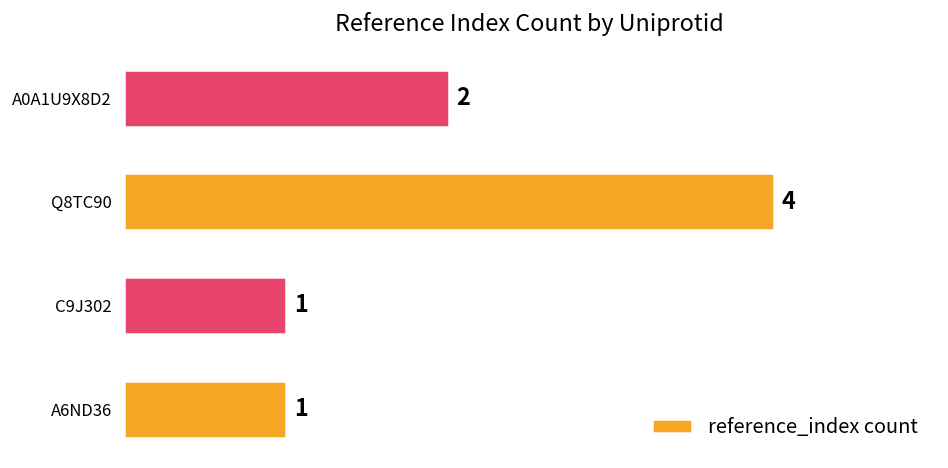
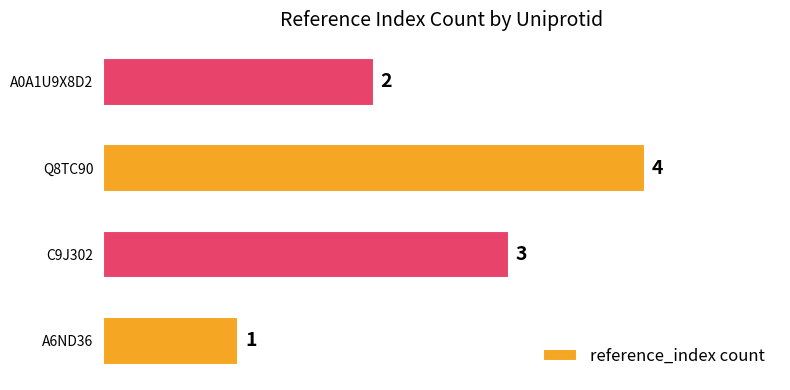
  {
    "A0A1U9X8D2": 2,
    "Q8TC90": 4,
-   "C9J302": 1,
+   "C9J302": 3,
    "A6ND36": 1
  }
